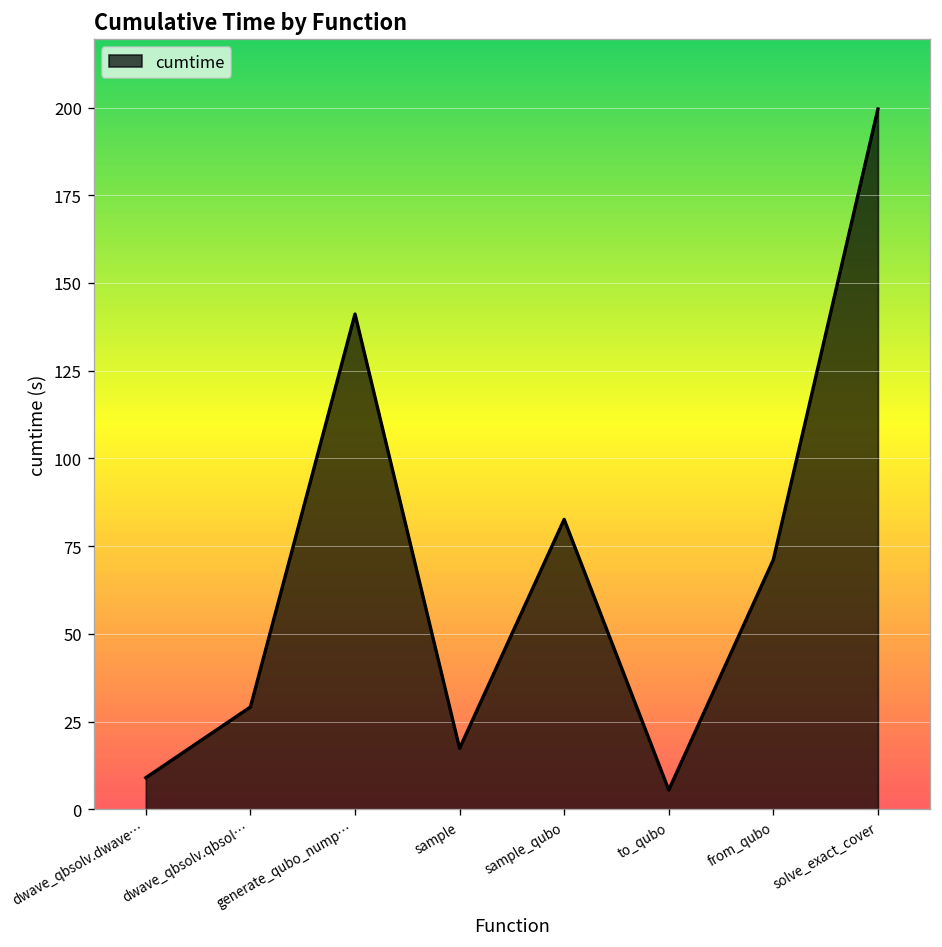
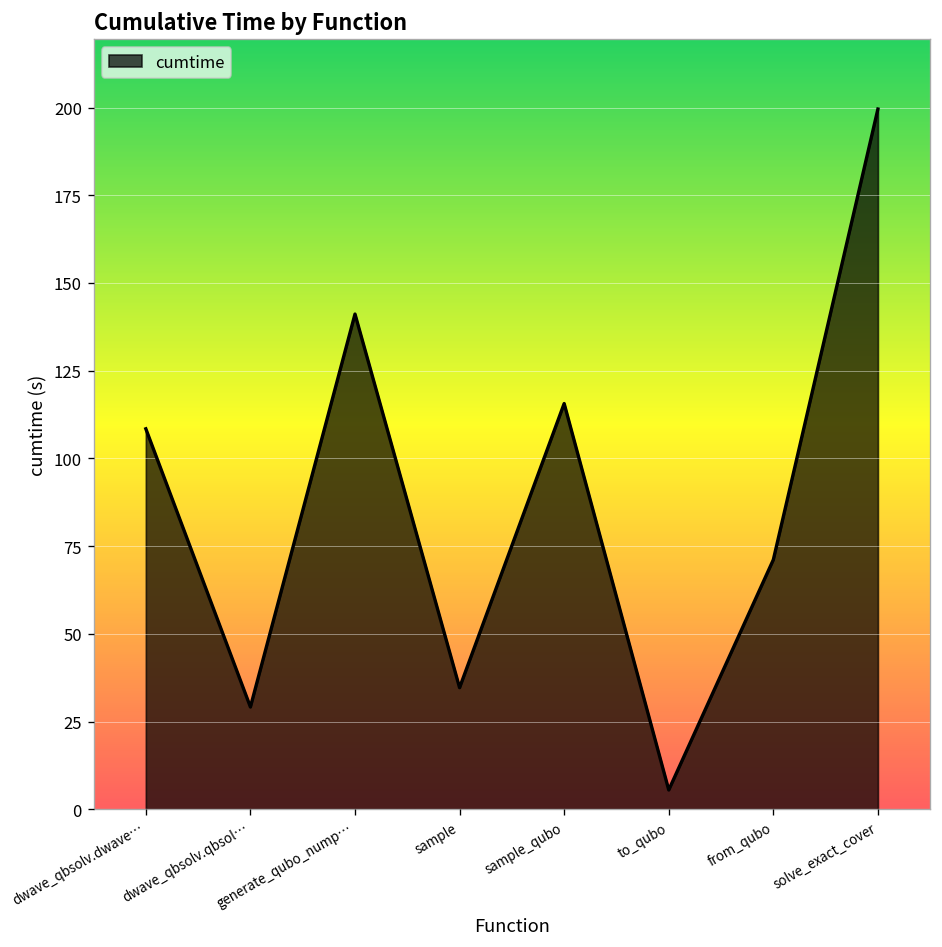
  {
-   "dwave_qbsolv.dwave…": 9,
+   "dwave_qbsolv.dwave…": 108,
    "dwave_qbsolv.qbsol…": 29,
    "generate_qubo_nump…": 141,
-   "sample": 17,
-   "sample_qubo": 83,
+   "sample": 35,
+   "sample_qubo": 116,
    "to_qubo": 5,
    "from_qubo": 71,
    "solve_exact_cover": 200
  }
